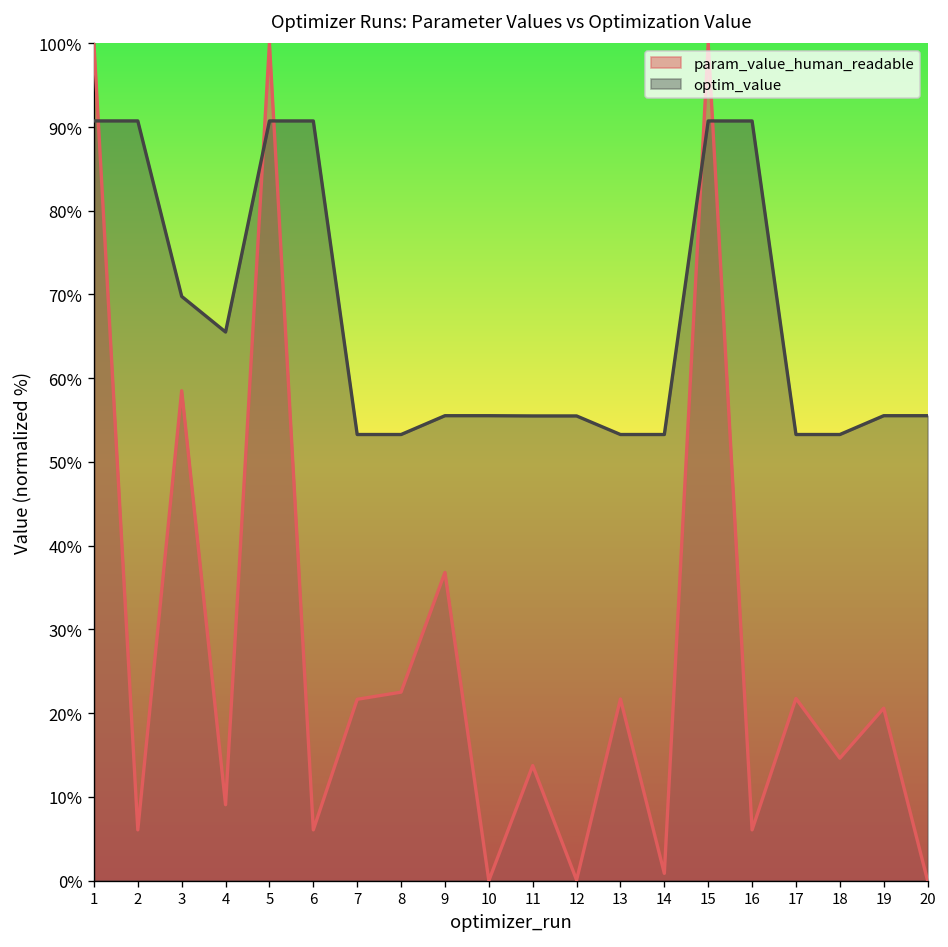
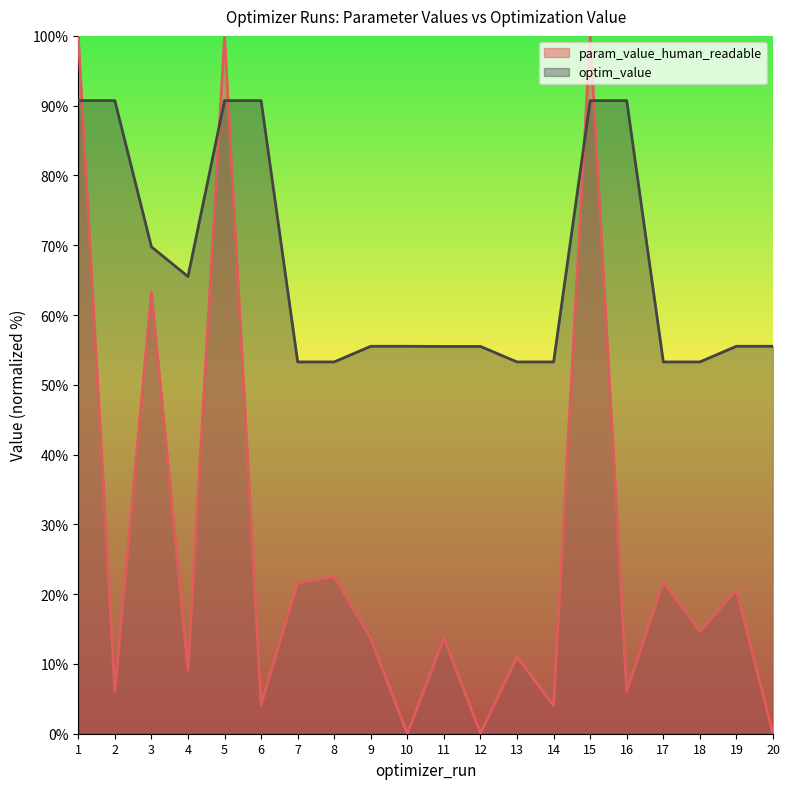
  {
    "param_value_human_readable": {
      "1": "100%",
      "2": "6%",
-     "3": "59%",
+     "3": "63%",
      "4": "9%",
      "5": "100%",
-     "6": "6%",
+     "6": "4%",
      "7": "22%",
      "8": "23%",
-     "9": "37%",
+     "9": "14%",
      "10": "0%",
      "11": "14%",
      "12": "0%",
-     "13": "22%",
-     "14": "1%",
+     "13": "11%",
+     "14": "4%",
      "15": "100%",
      "16": "6%",
      "17": "22%",
      "18": "15%",
      "19": "21%",
      "20": "0%"
    },
    "optim_value": {
      "1": "91%",
      "2": "91%",
      "3": "70%",
      "4": "66%",
      "5": "91%",
      "6": "91%",
      "7": "53%",
      "8": "53%",
      "9": "56%",
      "10": "56%",
      "11": "55%",
      "12": "55%",
      "13": "53%",
      "14": "53%",
      "15": "91%",
      "16": "91%",
      "17": "53%",
      "18": "53%",
      "19": "56%",
      "20": "56%"
    }
  }
